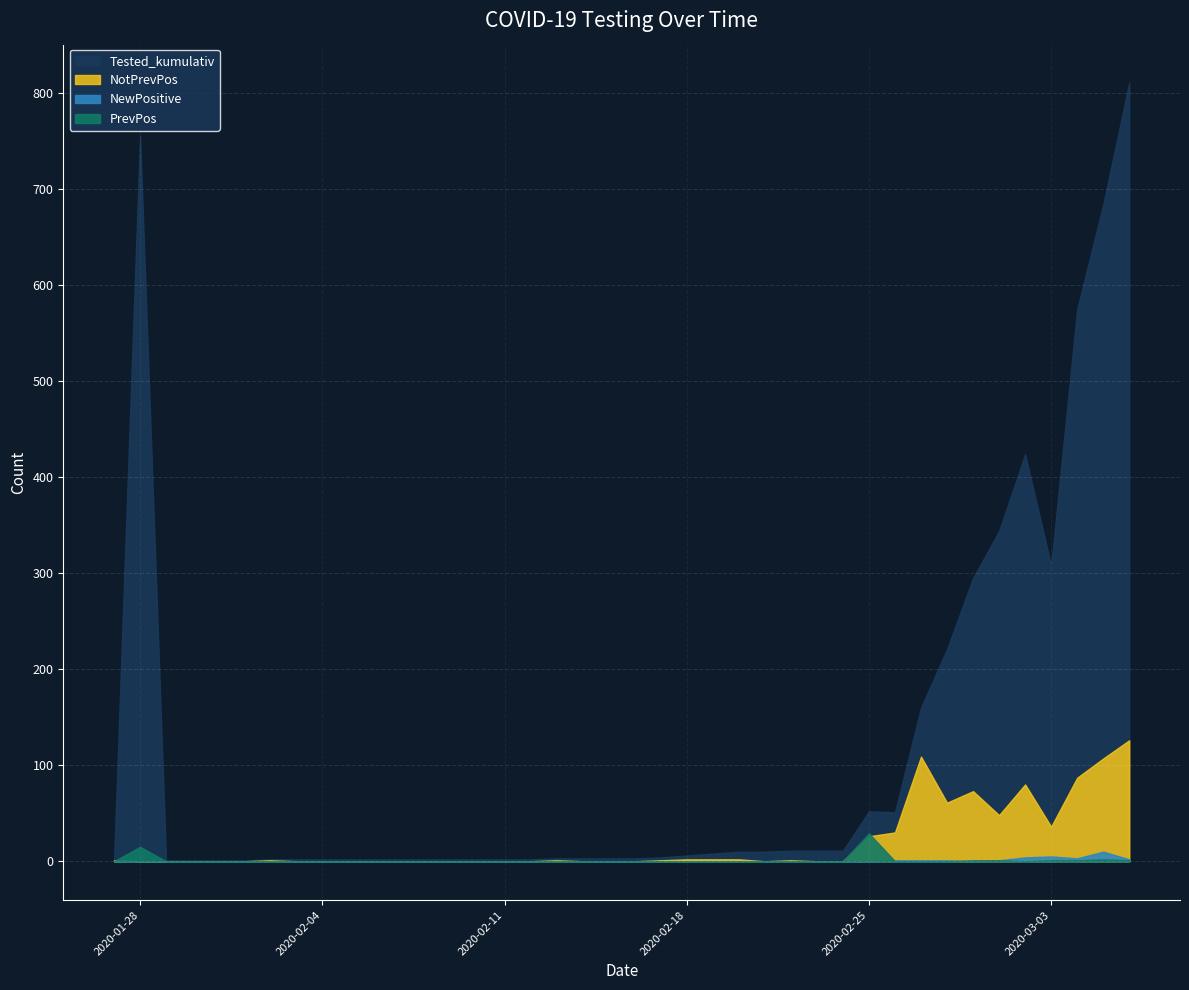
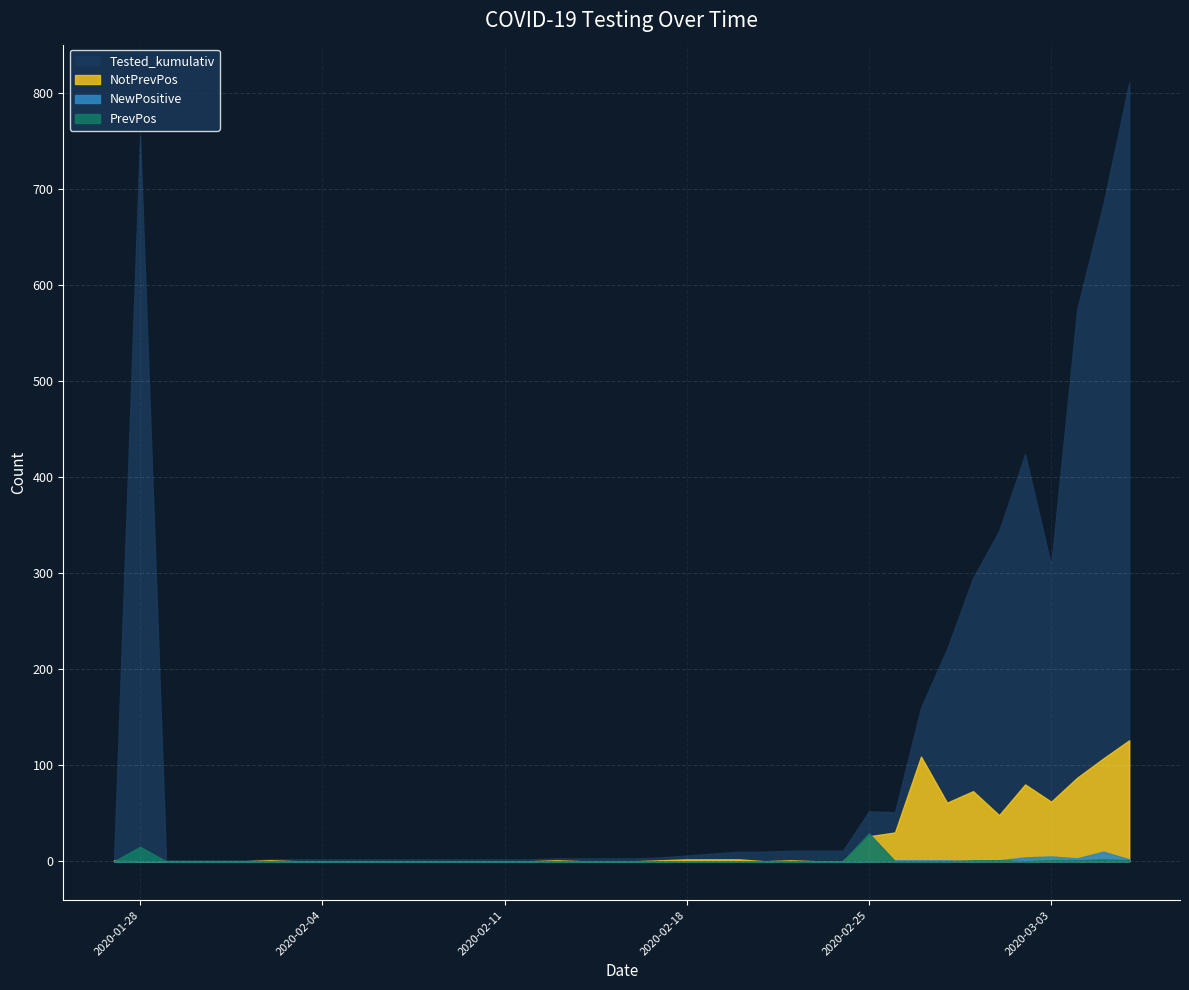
  {
    "Tested_kumulativ": {
      "2020-01-28": 760,
      "2020-02-18": 10,
      "2020-02-25": 50,
      "2020-03-03": 310
    },
    "NotPrevPos": {
      "2020-02-25": 30,
-     "2020-03-03": 40
+     "2020-03-03": 60
    },
    "NewPositive": {
      "2020-02-25": 0,
      "2020-03-03": 10
    },
    "PrevPos": {
      "2020-01-28": 20,
      "2020-02-25": 30
    }
  }
